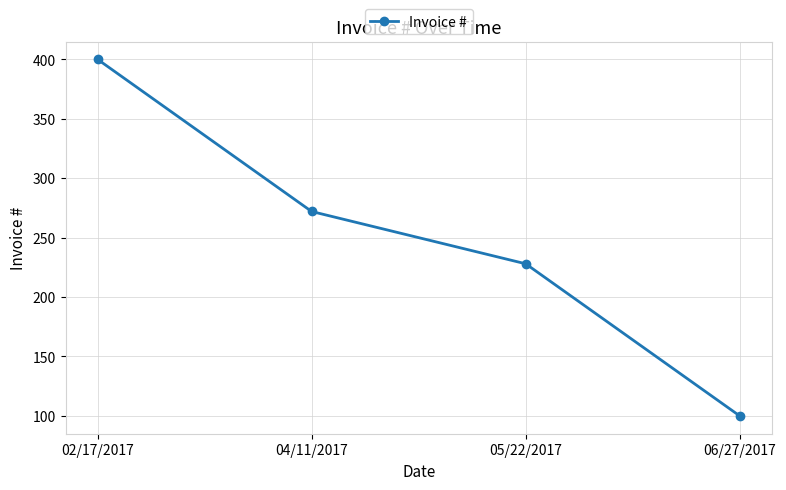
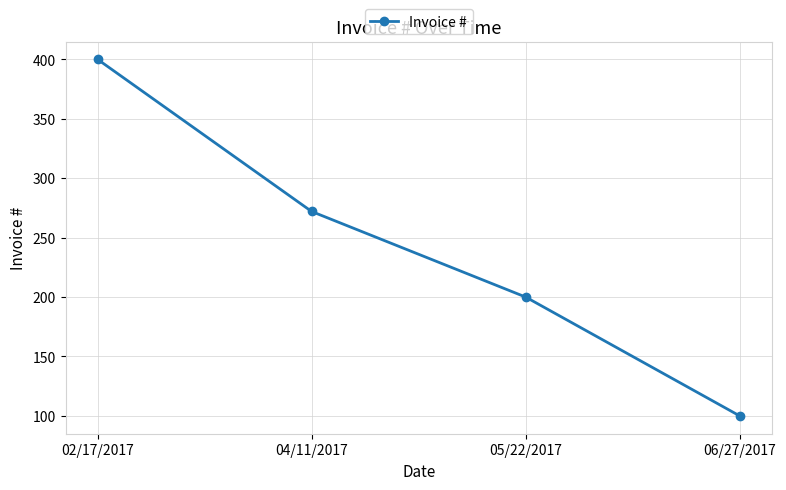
  {
    "02/17/2017": 400,
    "04/11/2017": 272,
-   "05/22/2017": 228,
+   "05/22/2017": 200,
    "06/27/2017": 100
  }
